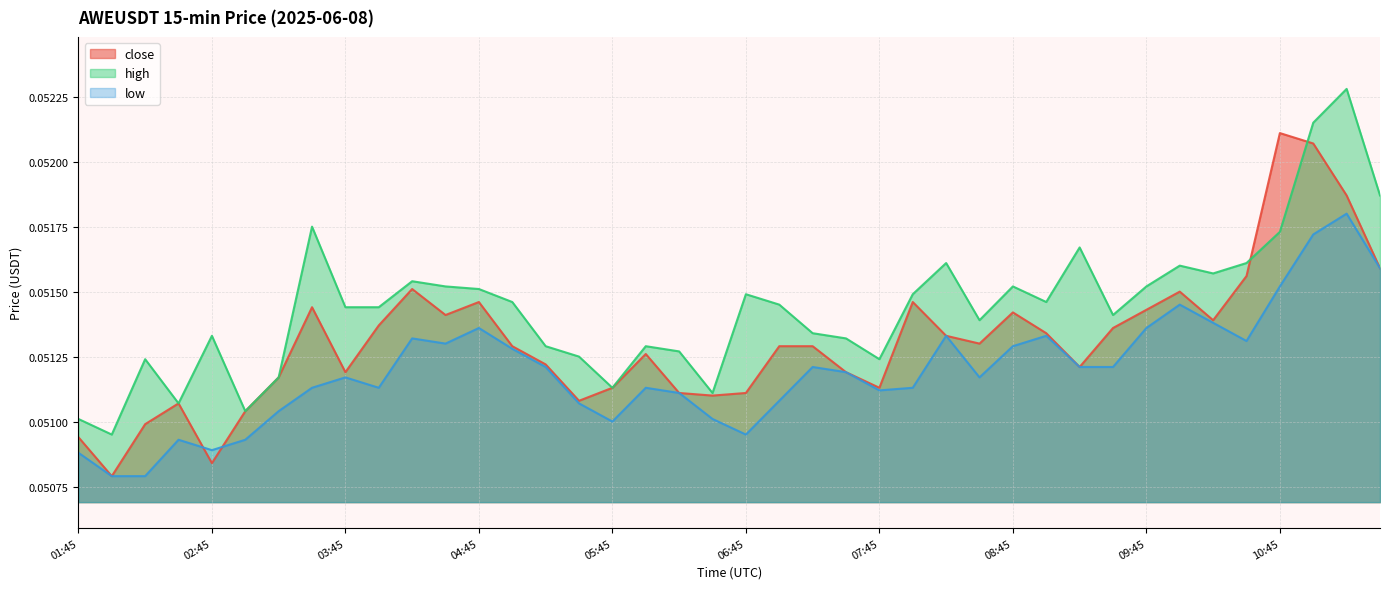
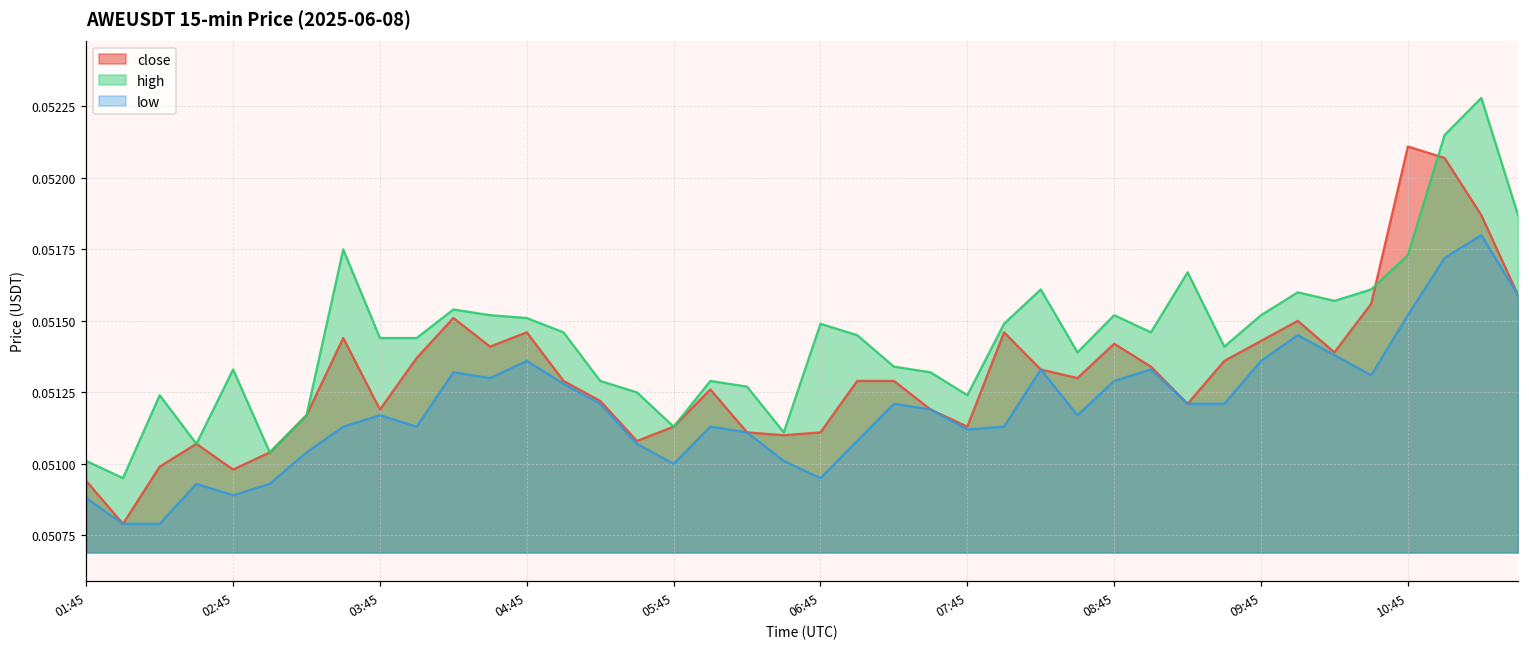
  {
    "close": {
      "01:45": 0.05094,
-     "02:45": 0.05084,
+     "02:45": 0.05098,
      "03:45": 0.05119,
      "04:45": 0.05146,
      "06:45": 0.05111,
      "07:45": 0.05113,
      "08:45": 0.05142,
      "09:45": 0.05143,
      "10:45": 0.05211
    },
    "high": {
      "01:45": 0.05101,
      "02:45": 0.05133,
      "03:45": 0.05144,
      "04:45": 0.05151,
      "06:45": 0.05149,
      "07:45": 0.05124,
      "08:45": 0.05152,
      "09:45": 0.05152,
      "10:45": 0.05173
    },
    "low": {
      "01:45": 0.05088,
      "02:45": 0.05089,
      "03:45": 0.05117,
      "04:45": 0.05136,
      "05:45": 0.05100,
      "06:45": 0.05095,
      "07:45": 0.05112,
      "08:45": 0.05129,
      "09:45": 0.05136,
      "10:45": 0.05152
    }
  }
